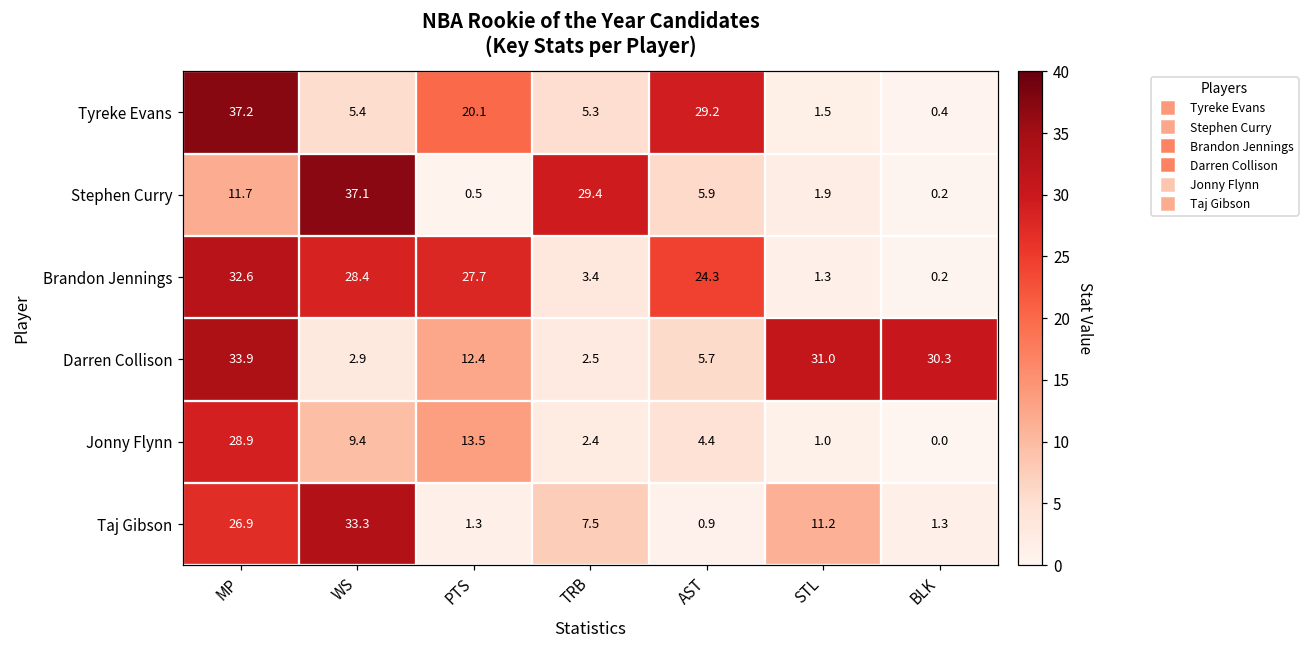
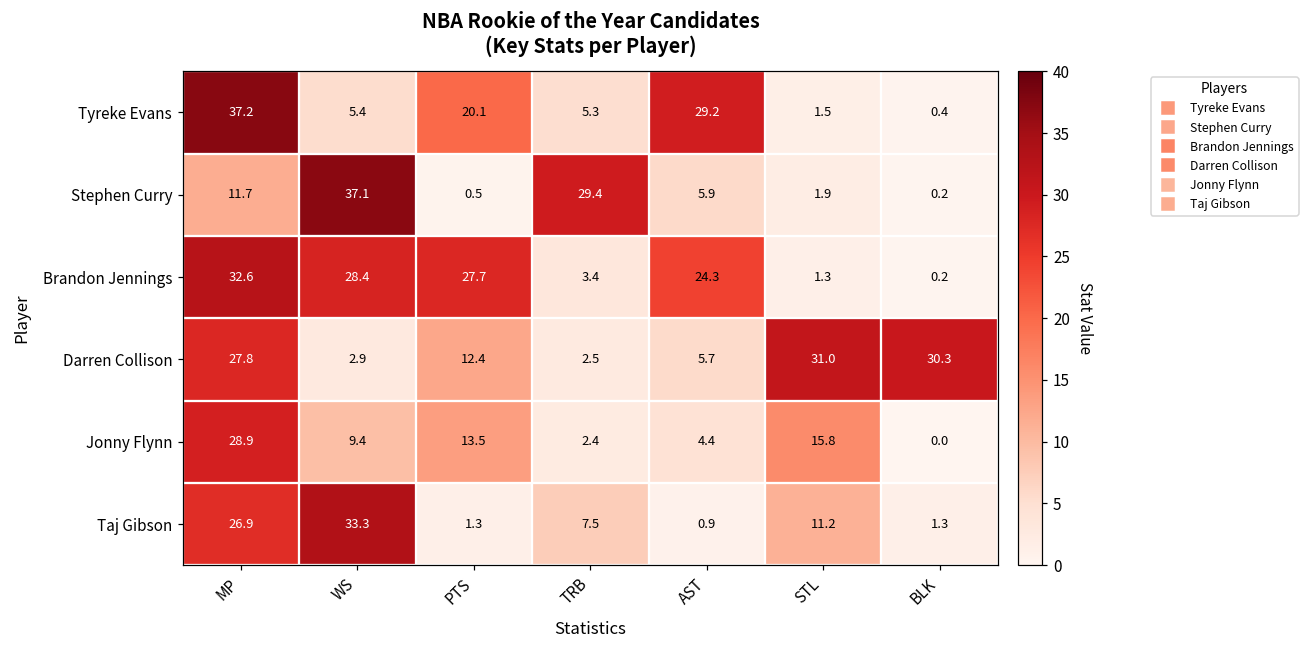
  {
    "Tyreke Evans": {
      "MP": 37.2,
      "WS": 5.4,
      "PTS": 20.1,
      "TRB": 5.3,
      "AST": 29.2,
      "STL": 1.5,
      "BLK": 0.4
    },
    "Stephen Curry": {
      "MP": 11.7,
      "WS": 37.1,
      "PTS": 0.5,
      "TRB": 29.4,
      "AST": 5.9,
      "STL": 1.9,
      "BLK": 0.2
    },
    "Brandon Jennings": {
      "MP": 32.6,
      "WS": 28.4,
      "PTS": 27.7,
      "TRB": 3.4,
      "AST": 24.3,
      "STL": 1.3,
      "BLK": 0.2
    },
    "Darren Collison": {
-     "MP": 33.9,
+     "MP": 27.8,
      "WS": 2.9,
      "PTS": 12.4,
      "TRB": 2.5,
      "AST": 5.7,
      "STL": 31.0,
      "BLK": 30.3
    },
    "Jonny Flynn": {
      "MP": 28.9,
      "WS": 9.4,
      "PTS": 13.5,
      "TRB": 2.4,
      "AST": 4.4,
-     "STL": 1.0,
+     "STL": 15.8,
      "BLK": 0.0
    },
    "Taj Gibson": {
      "MP": 26.9,
      "WS": 33.3,
      "PTS": 1.3,
      "TRB": 7.5,
      "AST": 0.9,
      "STL": 11.2,
      "BLK": 1.3
    }
  }
